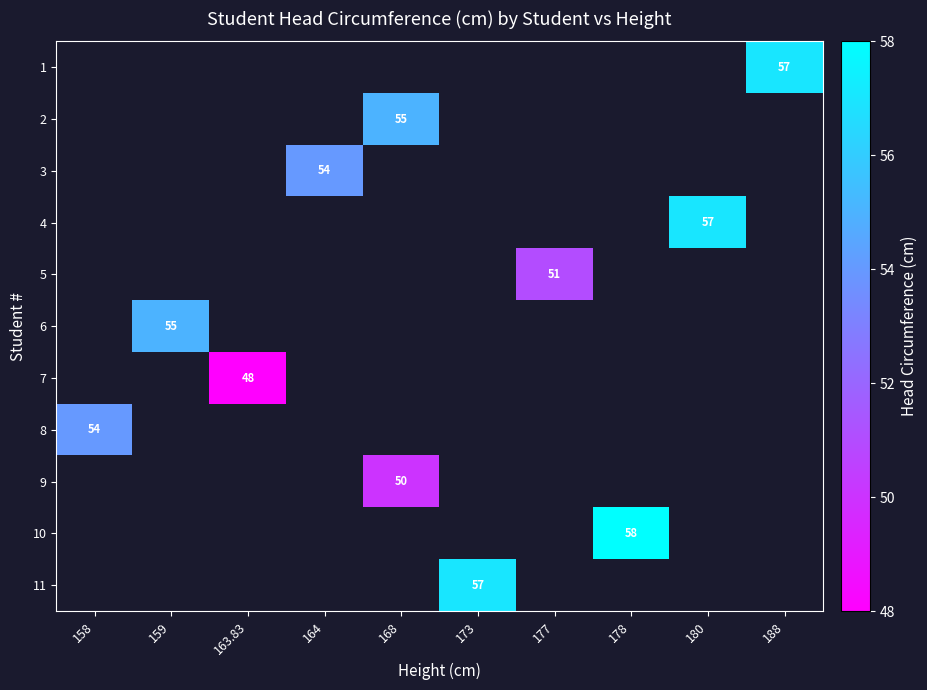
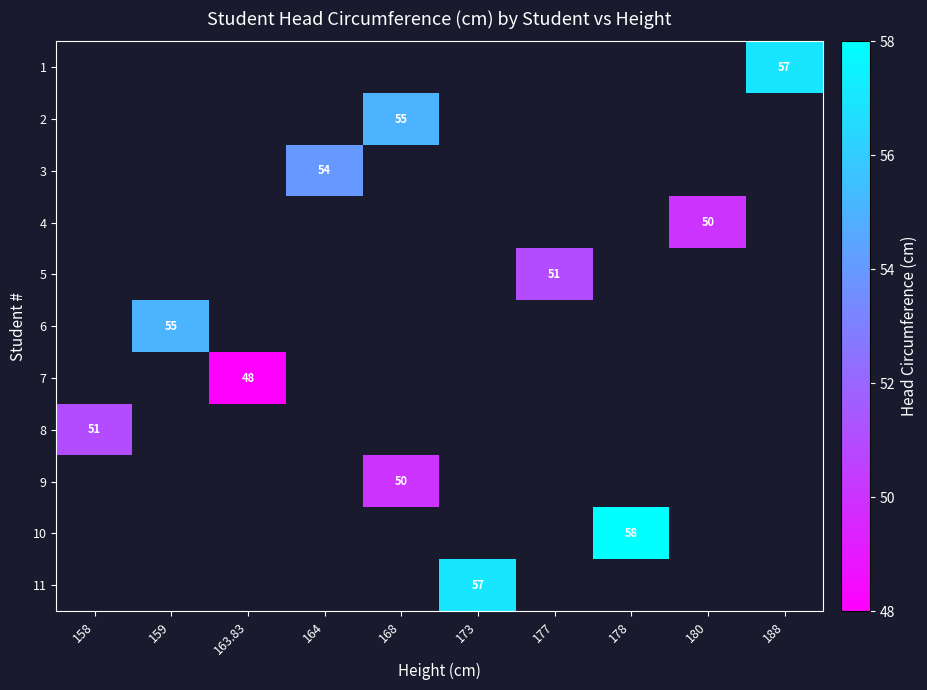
  {
    "1": {
      "188": 57
    },
    "2": {
      "168": 55
    },
    "3": {
      "164": 54
    },
    "4": {
-     "180": 57
+     "180": 50
    },
    "5": {
      "177": 51
    },
    "6": {
      "159": 55
    },
    "7": {
      "163.83": 48
    },
    "8": {
-     "158": 54
+     "158": 51
    },
    "9": {
      "168": 50
    },
    "10": {
      "178": 58
    },
    "11": {
      "173": 57
    }
  }
